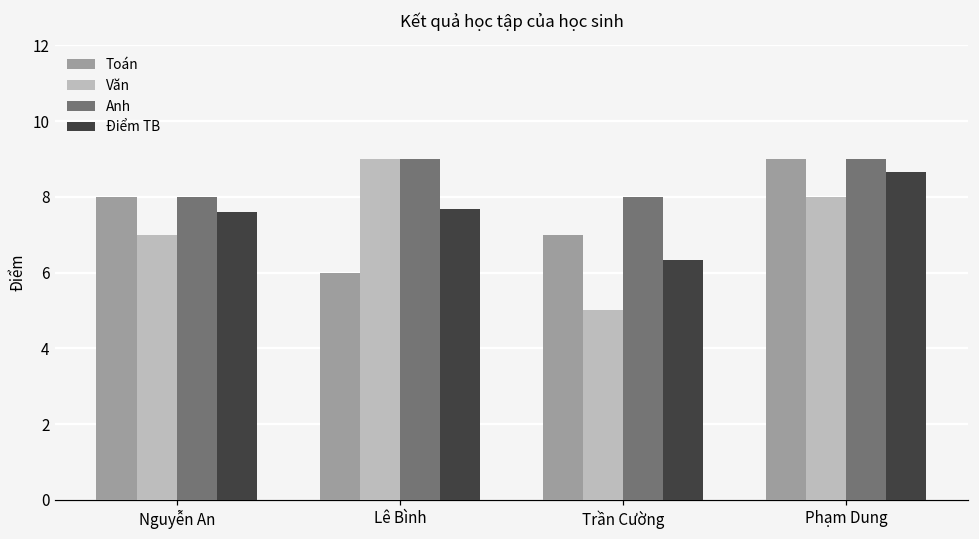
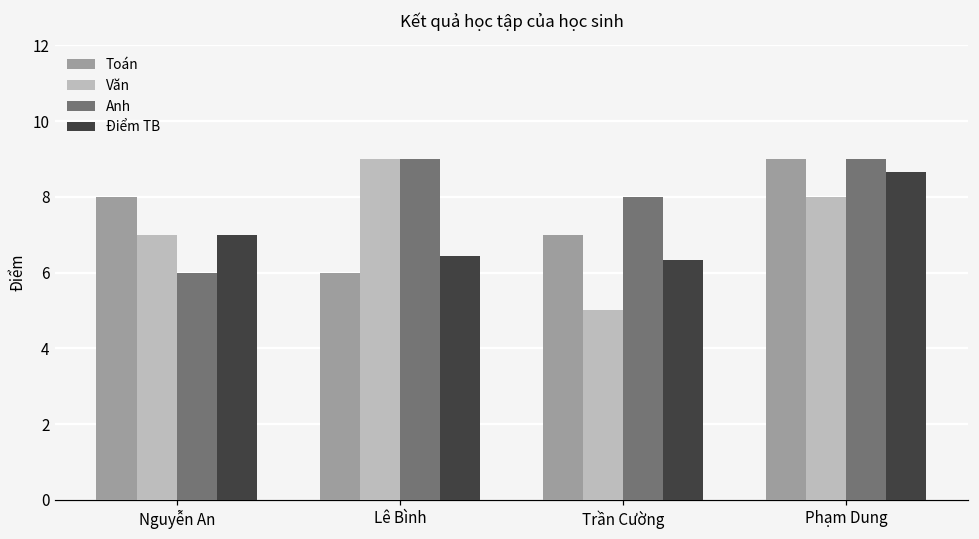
  {
    "Anh": {
-     "Nguyễn An": 8,
+     "Nguyễn An": 6,
      "Lê Bình": 9,
      "Trần Cường": 8,
      "Phạm Dung": 9
    },
    "Điểm TB": {
-     "Nguyễn An": 7.6,
-     "Lê Bình": 7.7,
+     "Nguyễn An": 7.0,
+     "Lê Bình": 6.4,
      "Trần Cường": 6.3,
      "Phạm Dung": 8.7
    }
  }
